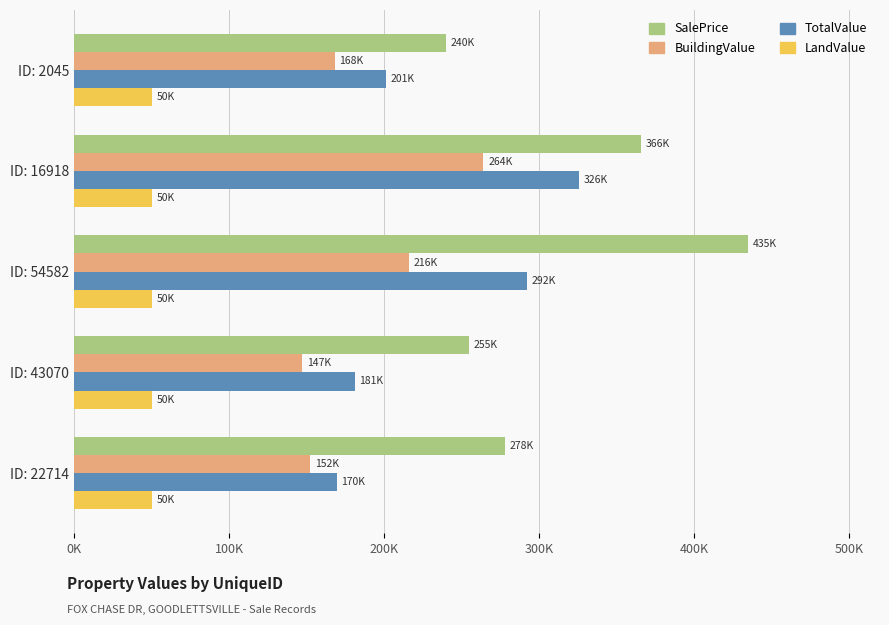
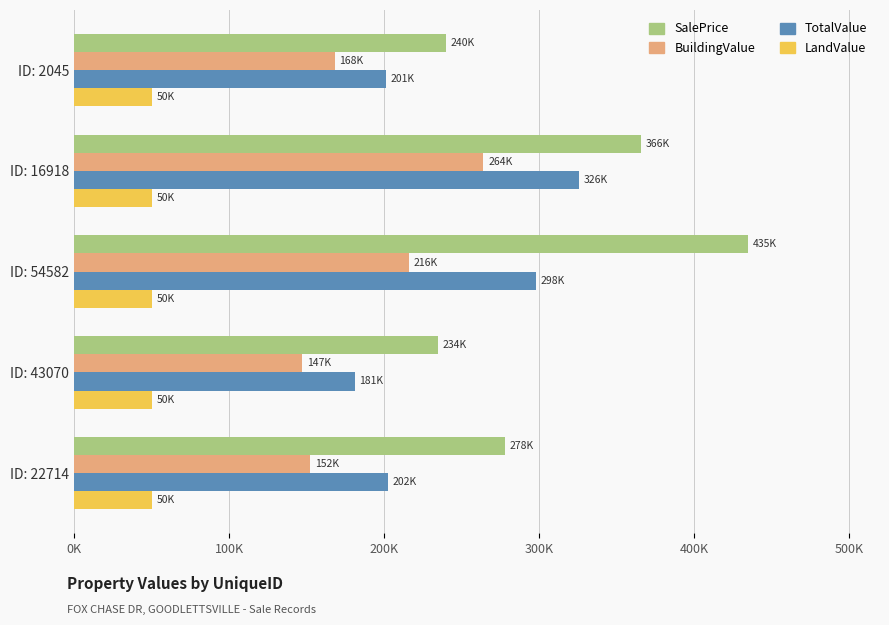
  {
    "SalePrice": {
      "ID: 2045": "240K",
      "ID: 16918": "366K",
      "ID: 54582": "435K",
-     "ID: 43070": "255K",
+     "ID: 43070": "234K",
      "ID: 22714": "278K"
    },
    "TotalValue": {
      "ID: 2045": "201K",
      "ID: 16918": "326K",
-     "ID: 54582": "292K",
+     "ID: 54582": "298K",
      "ID: 43070": "181K",
-     "ID: 22714": "170K"
+     "ID: 22714": "202K"
    }
  }
